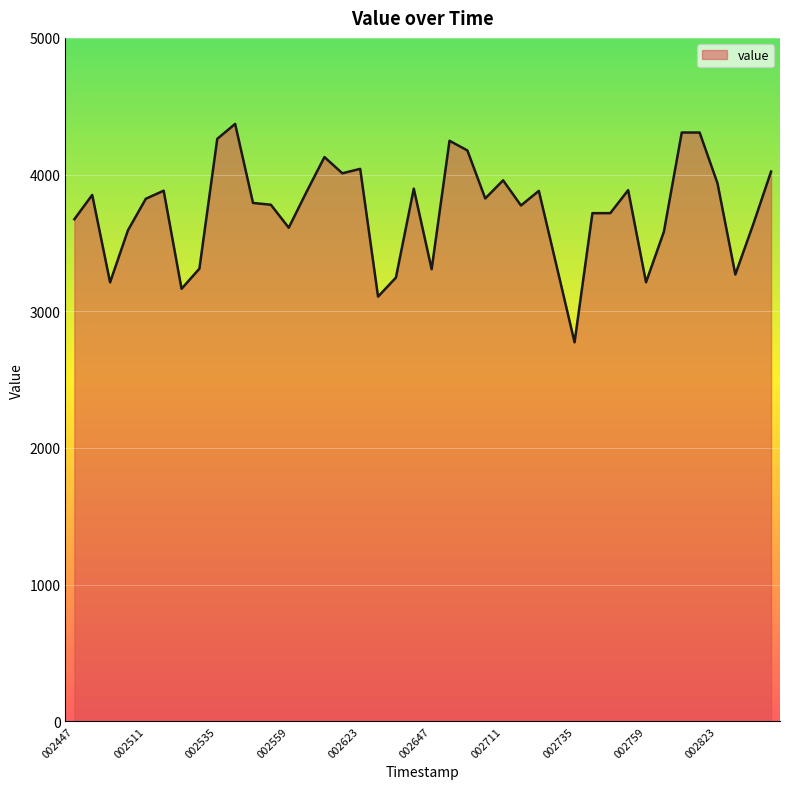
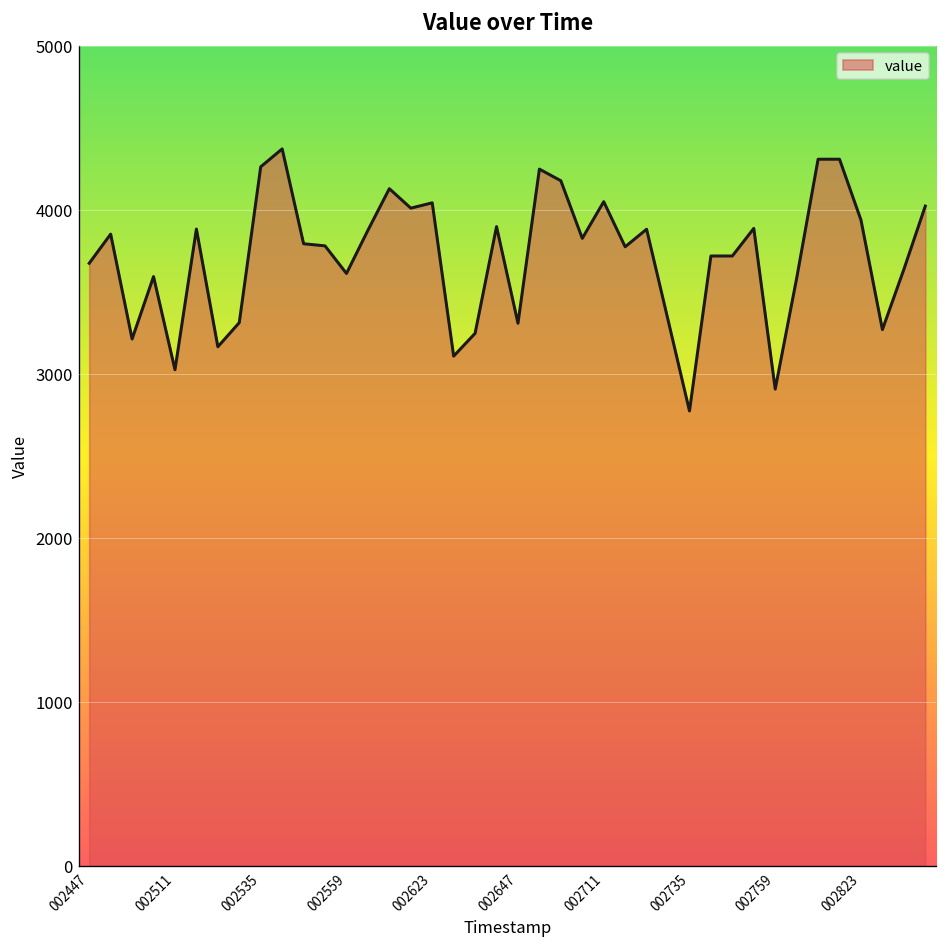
  {
    "002447": 3670,
-   "002511": 3820,
+   "002511": 3020,
    "002535": 4260,
    "002559": 3610,
    "002623": 4040,
    "002647": 3310,
-   "002711": 3960,
+   "002711": 4050,
    "002735": 2770,
-   "002759": 3210,
+   "002759": 2910,
    "002823": 3940
  }
